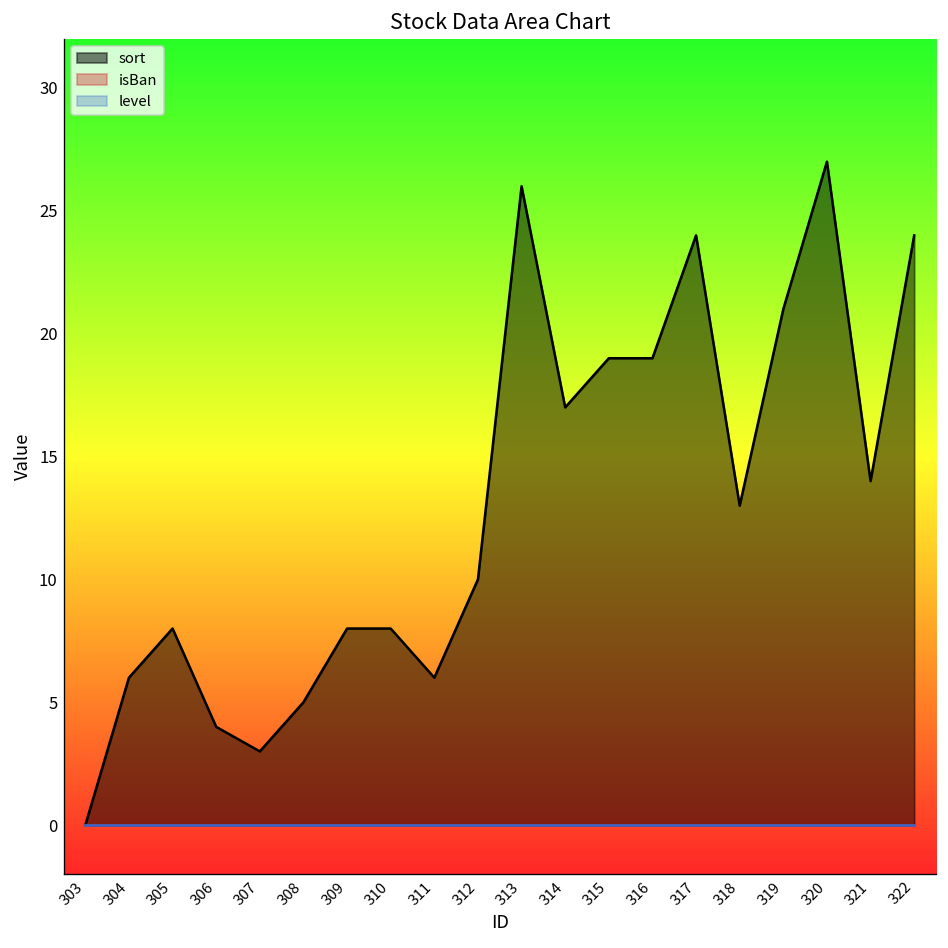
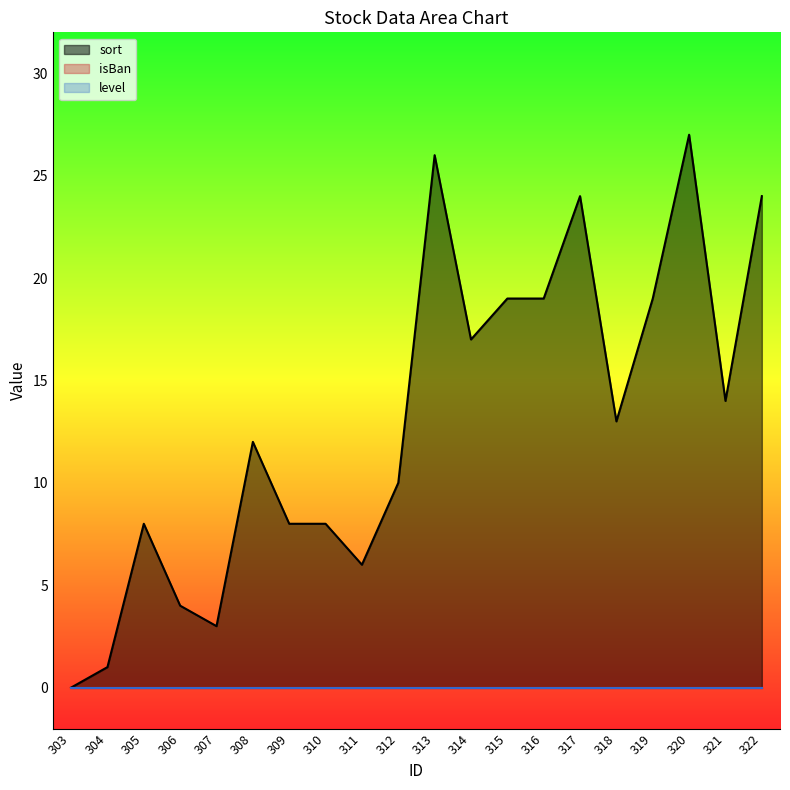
  {
    "sort": {
-     "304": 6,
+     "304": 1,
      "305": 8,
      "306": 4,
      "307": 3,
-     "308": 5,
+     "308": 12,
      "309": 8,
      "310": 8,
      "311": 6,
      "312": 10,
      "313": 26,
      "314": 17,
      "315": 19,
      "316": 19,
      "317": 24,
      "318": 13,
-     "319": 21,
+     "319": 19,
      "320": 27,
      "321": 14,
      "322": 24
    },
    "level": {
      "304": 0,
      "305": 0,
      "306": 0,
      "307": 0,
      "308": 0,
      "309": 0,
      "310": 0,
      "311": 0,
      "312": 0,
      "313": 0,
      "314": 0,
      "315": 0,
      "316": 0,
      "317": 0,
      "318": 0,
      "319": 0,
      "320": 0,
      "321": 0,
      "322": 0
    }
  }
